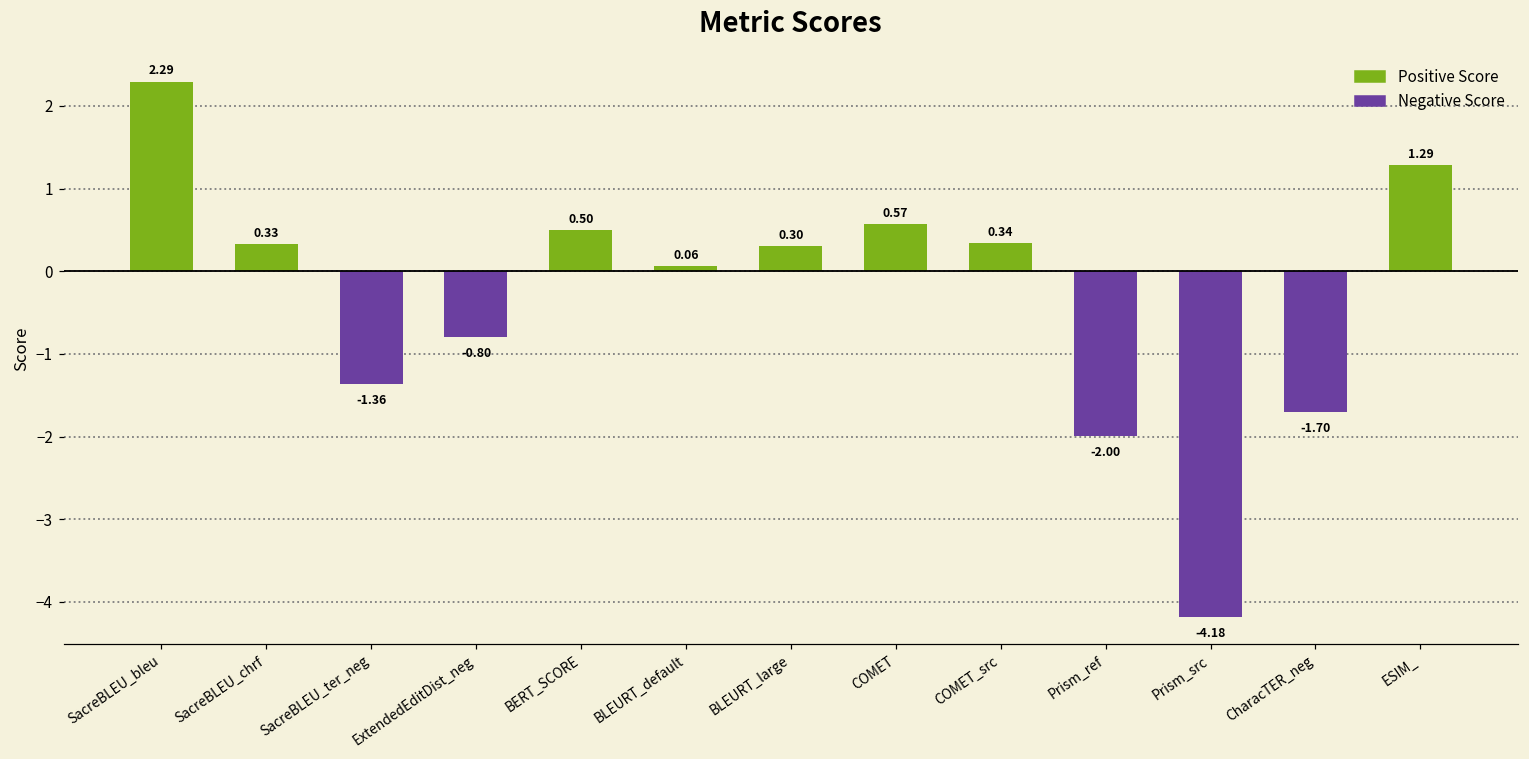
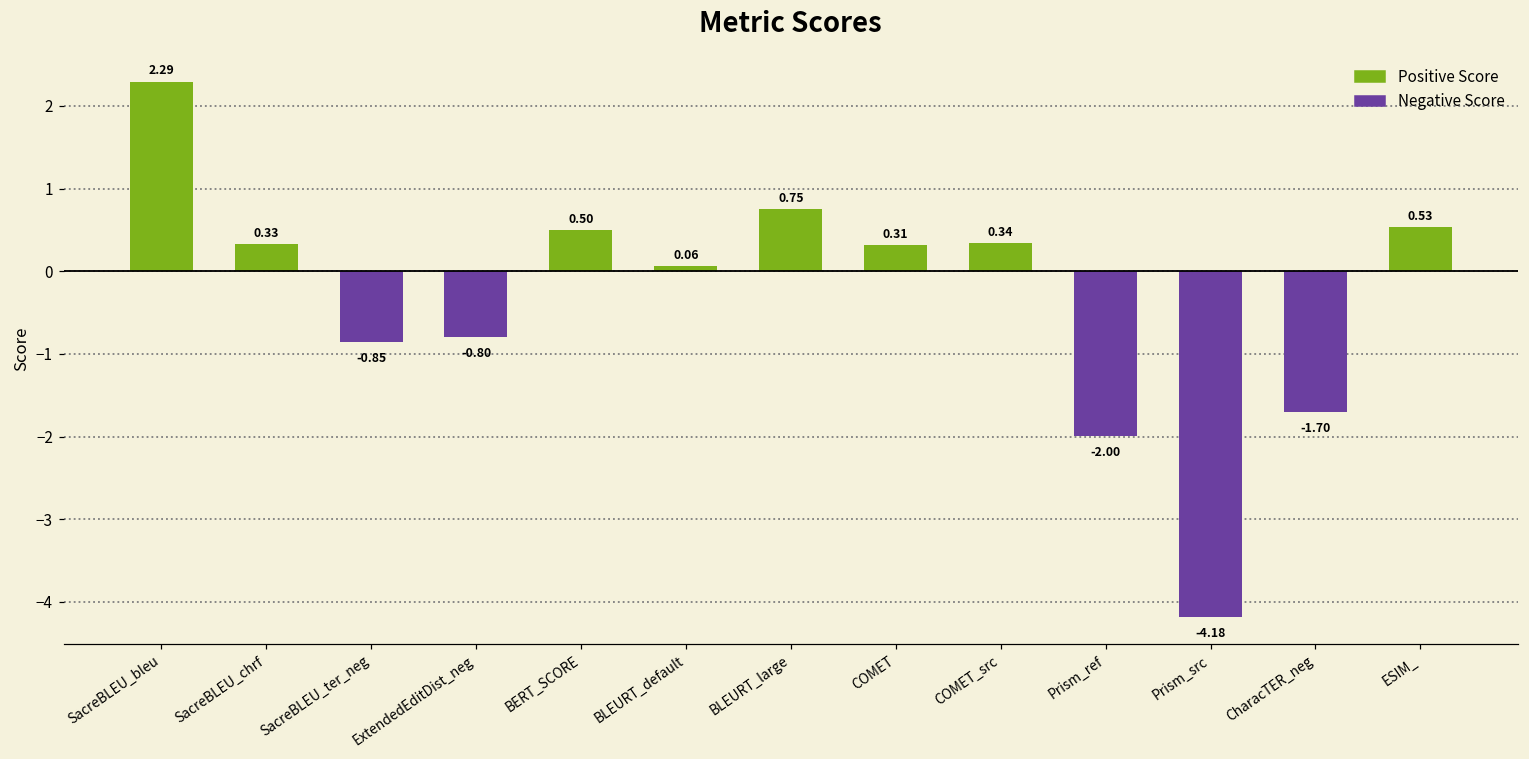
  {
    "SacreBLEU_bleu": 2.29,
    "SacreBLEU_chrf": 0.33,
-   "SacreBLEU_ter_neg": -1.36,
+   "SacreBLEU_ter_neg": -0.85,
    "ExtendedEditDist_neg": -0.80,
    "BERT_SCORE": 0.50,
    "BLEURT_default": 0.06,
-   "BLEURT_large": 0.30,
-   "COMET": 0.57,
+   "BLEURT_large": 0.75,
+   "COMET": 0.31,
    "COMET_src": 0.34,
    "Prism_ref": -2.00,
    "Prism_src": -4.18,
    "CharacTER_neg": -1.70,
-   "ESIM_": 1.29
+   "ESIM_": 0.53
  }
